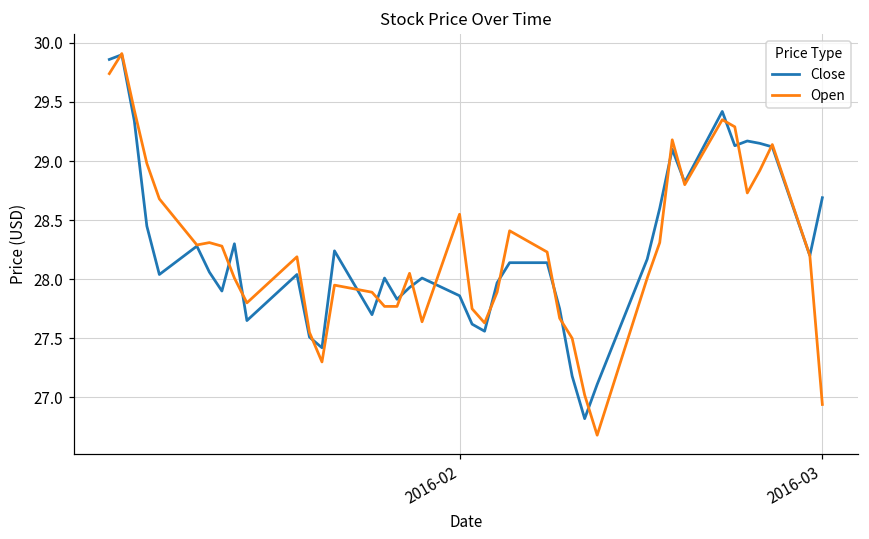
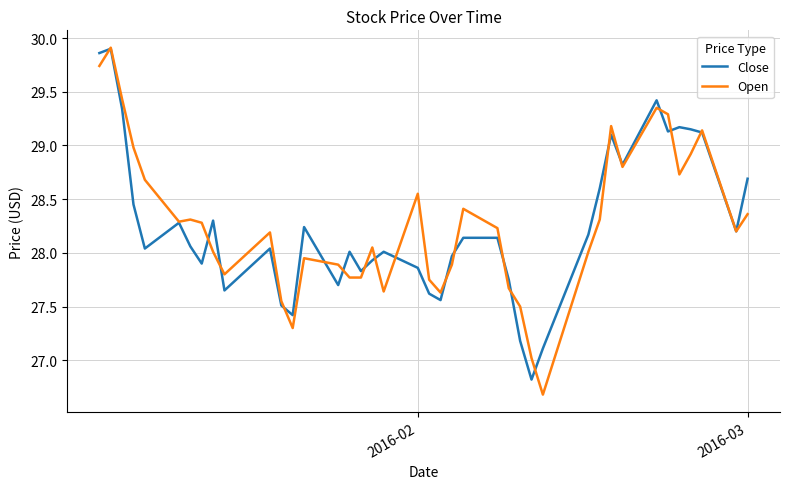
  {
    "Close": {
      "2016-02": 27.86,
      "2016-03": 28.69
    },
    "Open": {
      "2016-02": 28.55,
-     "2016-03": 26.94
+     "2016-03": 28.36
    }
  }
